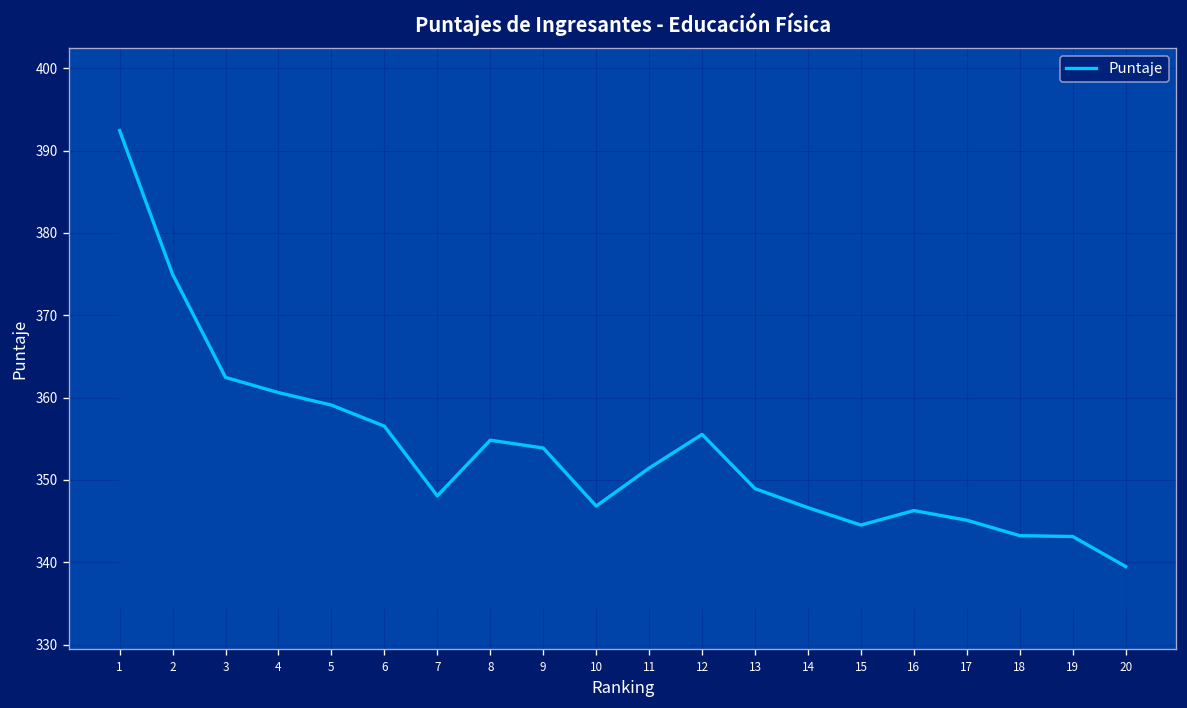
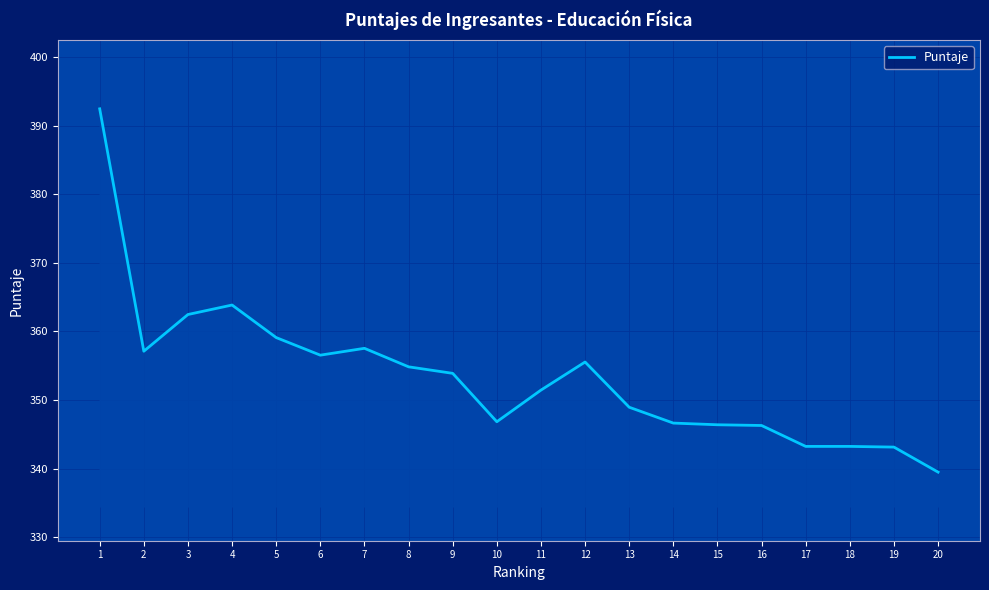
  {
    "1": 392,
-   "2": 375,
+   "2": 357,
    "3": 362,
-   "4": 361,
+   "4": 364,
    "5": 359,
    "6": 357,
-   "7": 348,
+   "7": 358,
    "8": 355,
    "9": 354,
    "10": 347,
    "11": 351,
    "12": 356,
    "13": 349,
    "14": 347,
-   "15": 345,
+   "15": 346,
    "16": 346,
-   "17": 345,
+   "17": 343,
    "18": 343,
    "19": 343,
    "20": 339
  }
